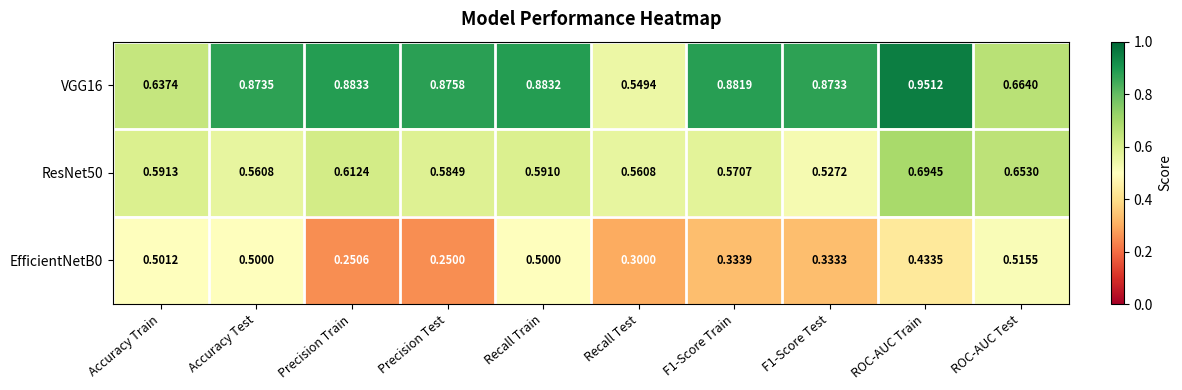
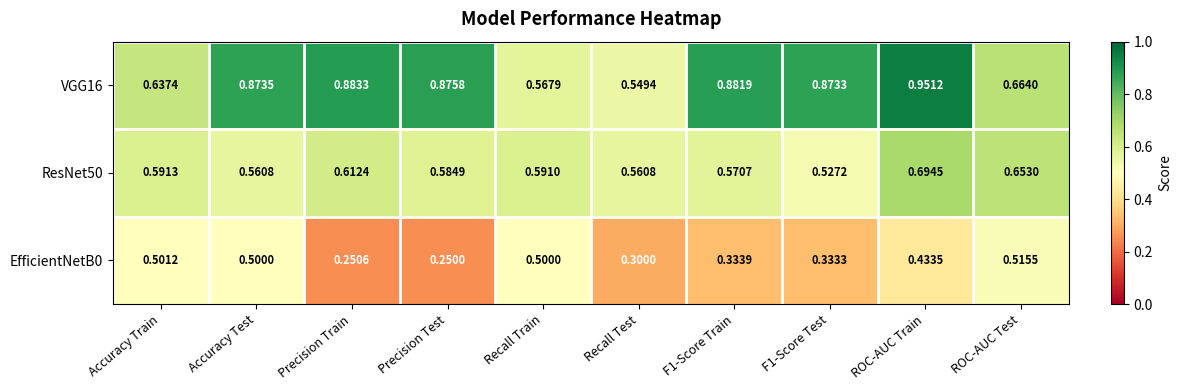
  {
    "VGG16": {
      "Accuracy Train": 0.6374,
      "Accuracy Test": 0.8735,
      "Precision Train": 0.8833,
      "Precision Test": 0.8758,
-     "Recall Train": 0.8832,
+     "Recall Train": 0.5679,
      "Recall Test": 0.5494,
      "F1-Score Train": 0.8819,
      "F1-Score Test": 0.8733,
      "ROC-AUC Train": 0.9512,
      "ROC-AUC Test": 0.6640
    },
    "ResNet50": {
      "Accuracy Train": 0.5913,
      "Accuracy Test": 0.5608,
      "Precision Train": 0.6124,
      "Precision Test": 0.5849,
      "Recall Train": 0.5910,
      "Recall Test": 0.5608,
      "F1-Score Train": 0.5707,
      "F1-Score Test": 0.5272,
      "ROC-AUC Train": 0.6945,
      "ROC-AUC Test": 0.6530
    },
    "EfficientNetB0": {
      "Accuracy Train": 0.5012,
      "Accuracy Test": 0.5000,
      "Precision Train": 0.2506,
      "Precision Test": 0.2500,
      "Recall Train": 0.5000,
      "Recall Test": 0.3000,
      "F1-Score Train": 0.3339,
      "F1-Score Test": 0.3333,
      "ROC-AUC Train": 0.4335,
      "ROC-AUC Test": 0.5155
    }
  }
